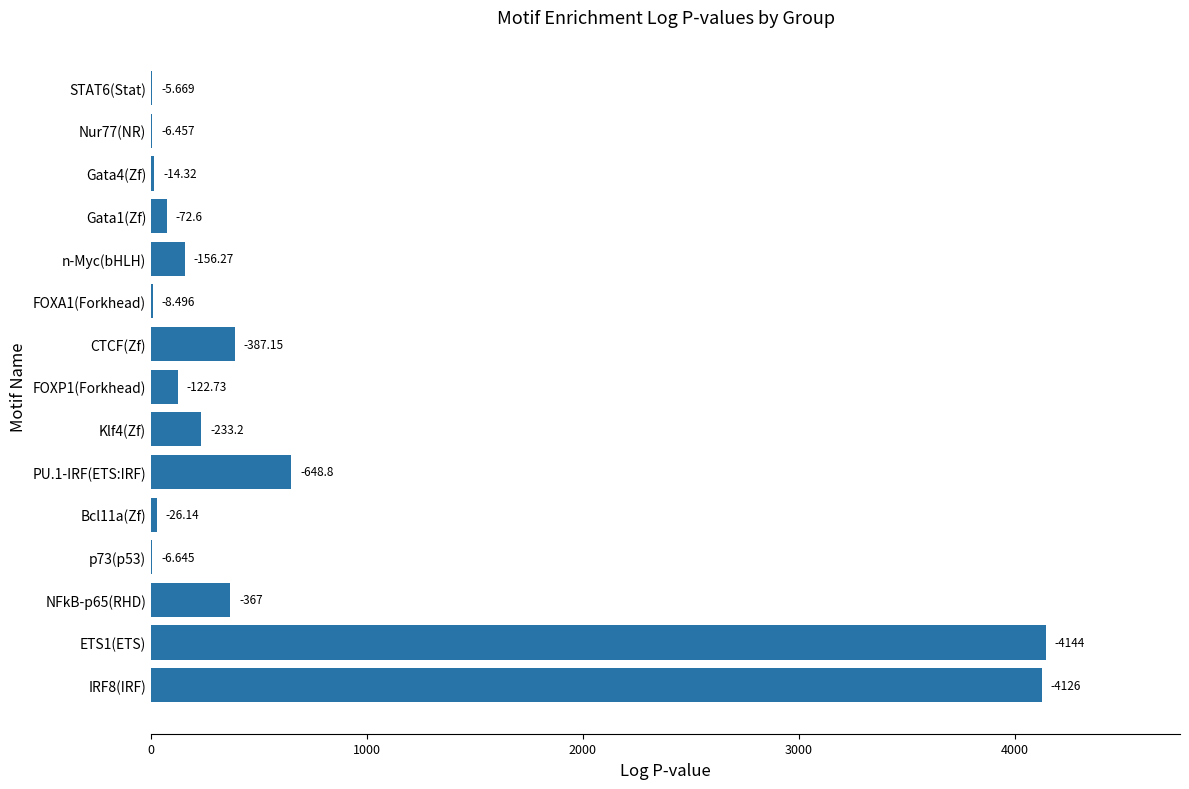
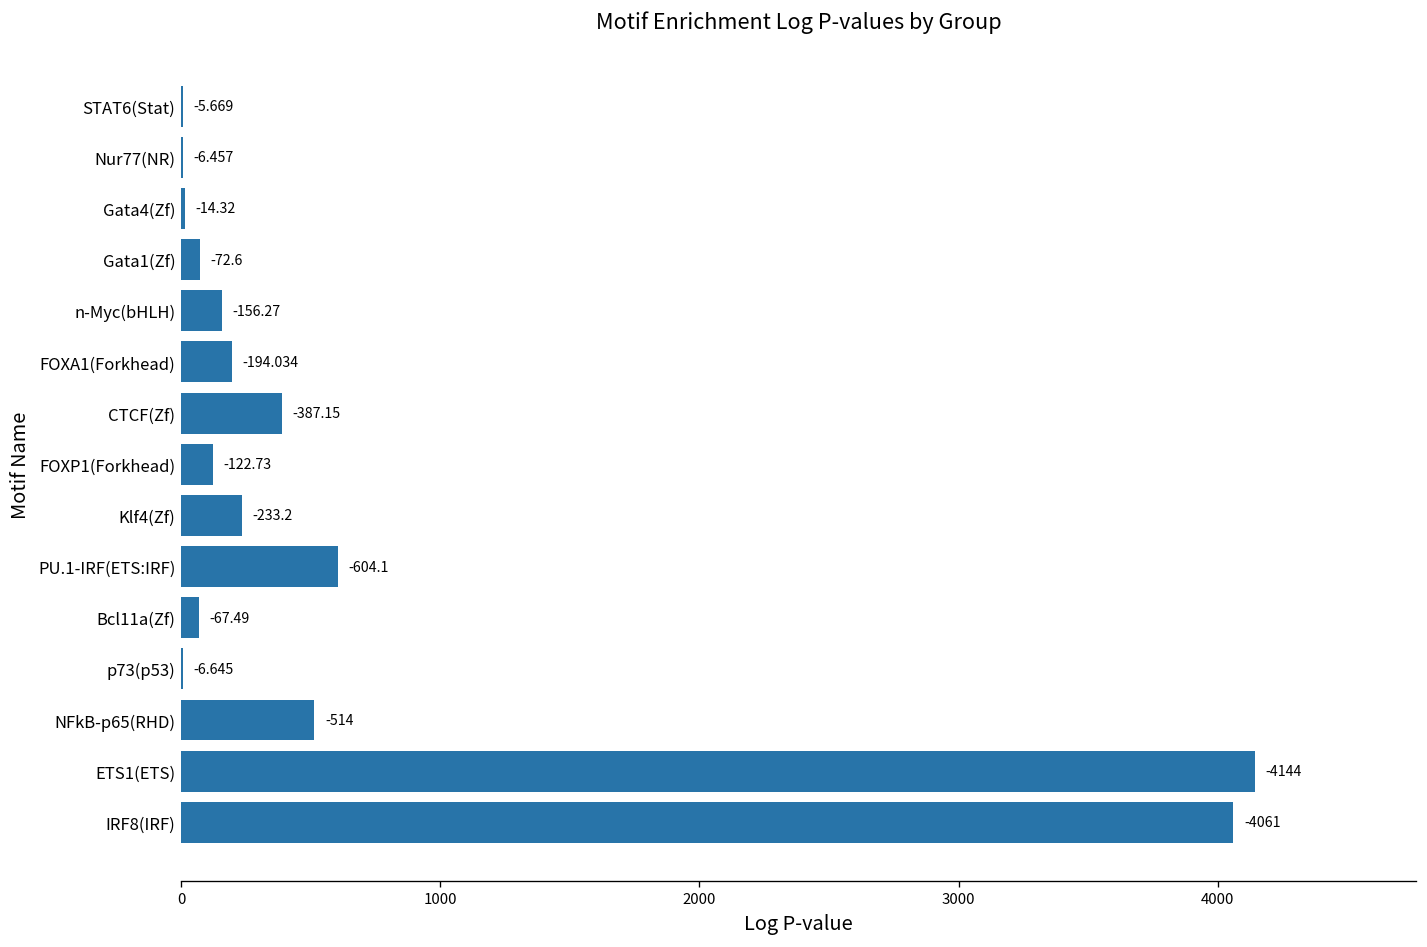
  {
-   "FOXA1(Forkhead)": -8.496,
-   "PU.1-IRF(ETS:IRF)": -648.8,
-   "Bcl11a(Zf)": -26.14,
-   "NFkB-p65(RHD)": -367,
-   "IRF8(IRF)": -4126
+   "FOXA1(Forkhead)": -194.034,
+   "PU.1-IRF(ETS:IRF)": -604.1,
+   "Bcl11a(Zf)": -67.49,
+   "NFkB-p65(RHD)": -514,
+   "IRF8(IRF)": -4061
  }
